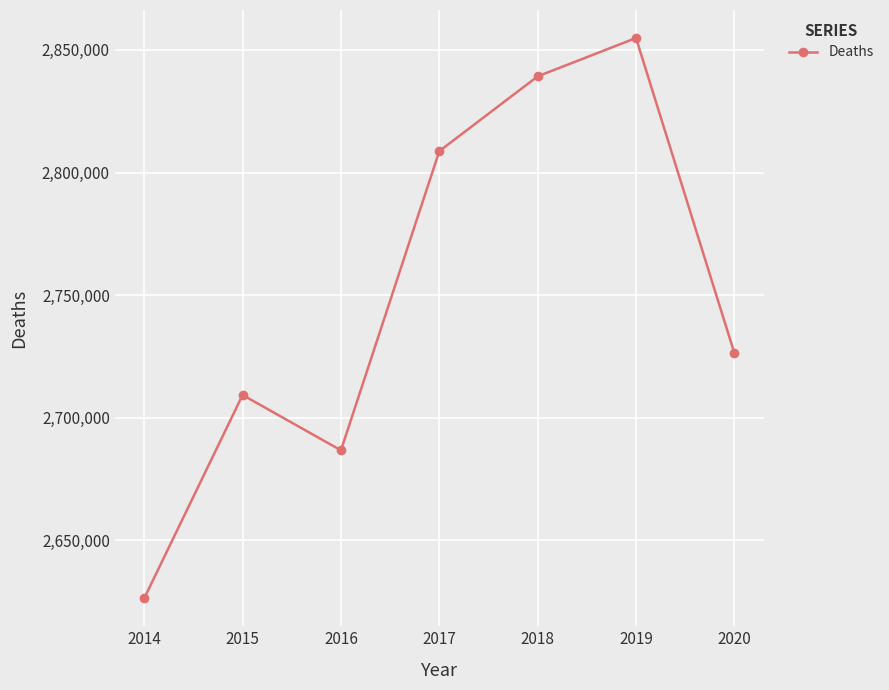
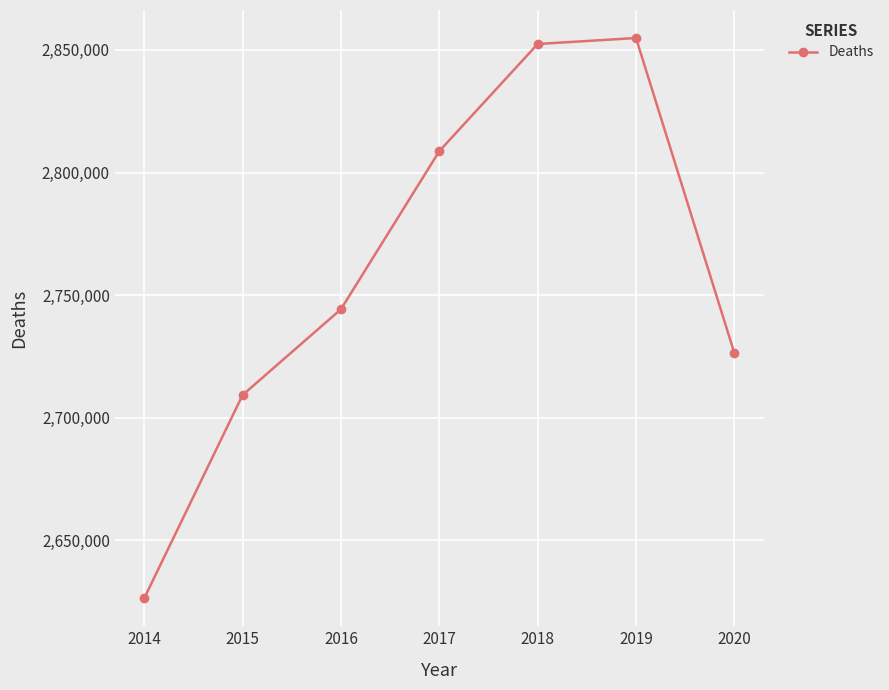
  {
    "2014": "2,626,000",
    "2015": "2,709,000",
-   "2016": "2,687,000",
+   "2016": "2,744,000",
    "2017": "2,809,000",
-   "2018": "2,839,000",
+   "2018": "2,852,000",
    "2019": "2,855,000",
    "2020": "2,726,000"
  }
